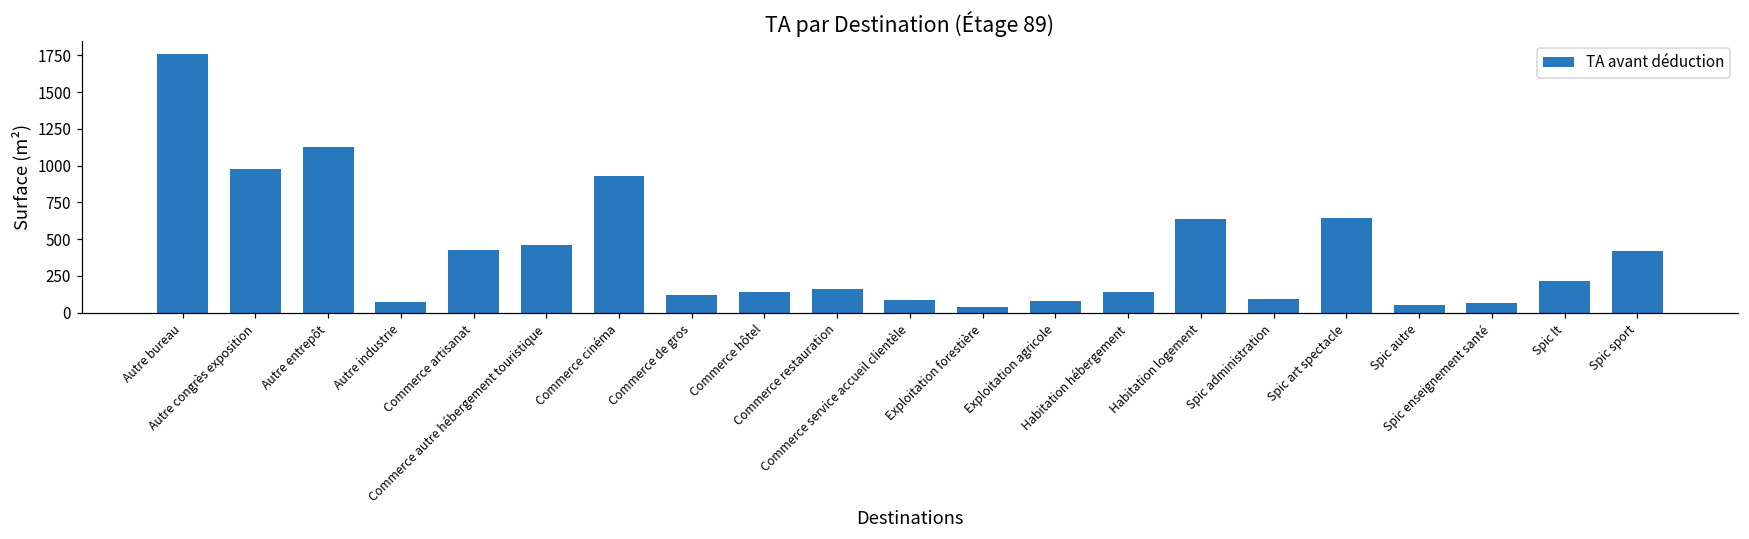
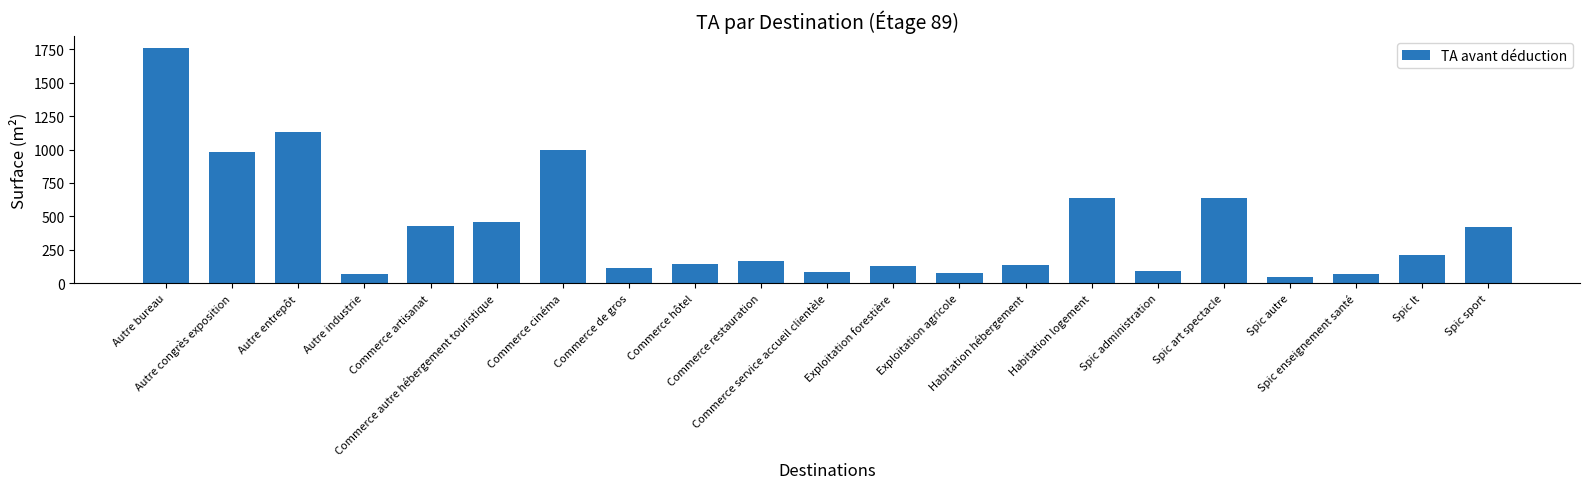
  {
    "Autre bureau": 1760,
    "Autre congrès exposition": 980,
    "Autre entrepôt": 1130,
    "Autre industrie": 70,
    "Commerce artisanat": 430,
    "Commerce autre hébergement touristique": 460,
-   "Commerce cinéma": 930,
+   "Commerce cinéma": 990,
    "Commerce de gros": 120,
    "Commerce hôtel": 140,
    "Commerce restauration": 160,
    "Commerce service accueil clientèle": 90,
-   "Exploitation forestière": 40,
+   "Exploitation forestière": 130,
    "Exploitation agricole": 80,
    "Habitation hébergement": 140,
    "Habitation logement": 640,
    "Spic administration": 90,
    "Spic art spectacle": 640,
    "Spic autre": 50,
    "Spic enseignement santé": 70,
    "Spic lt": 210,
    "Spic sport": 420
  }
